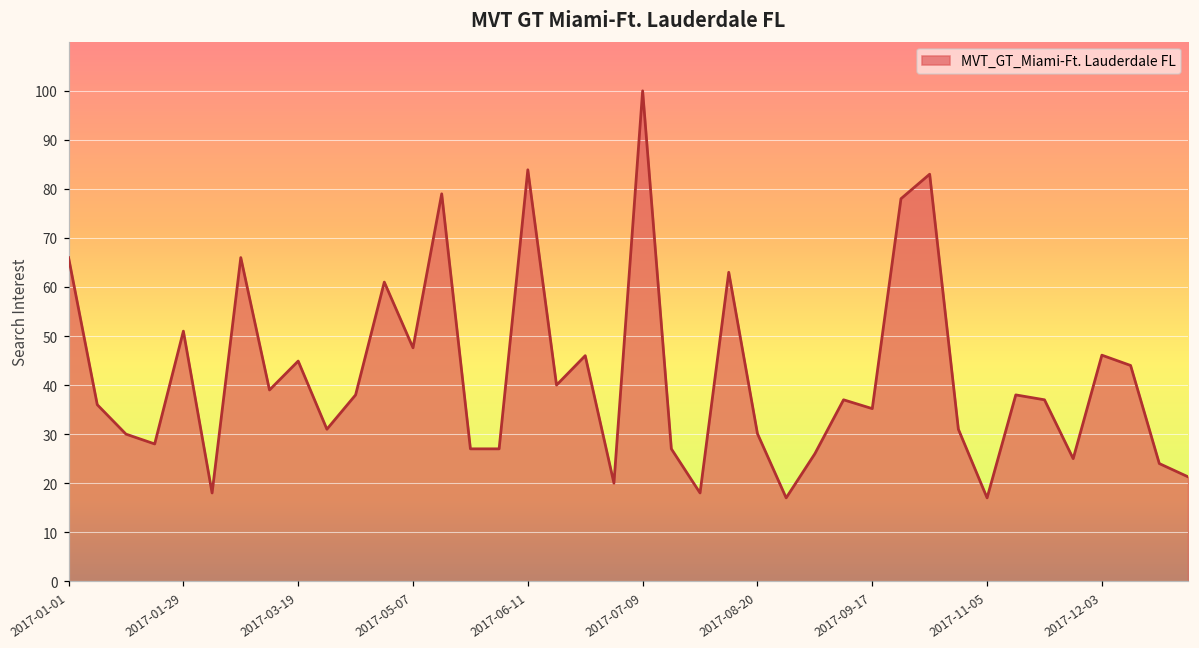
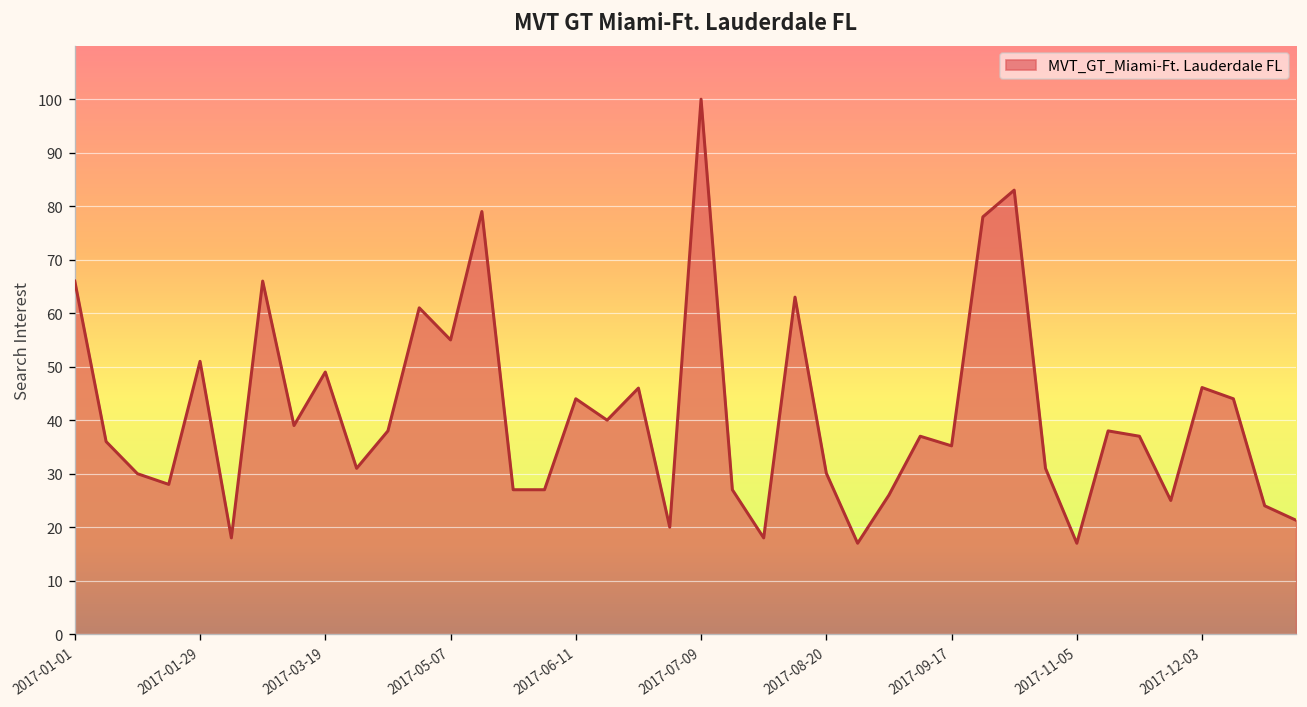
  {
    "2017-01-01": 66,
    "2017-01-29": 51,
-   "2017-03-19": 45,
-   "2017-05-07": 48,
-   "2017-06-11": 84,
+   "2017-03-19": 49,
+   "2017-05-07": 55,
+   "2017-06-11": 44,
    "2017-07-09": 100,
    "2017-08-20": 30,
    "2017-09-17": 35,
    "2017-11-05": 17,
    "2017-12-03": 46
  }
